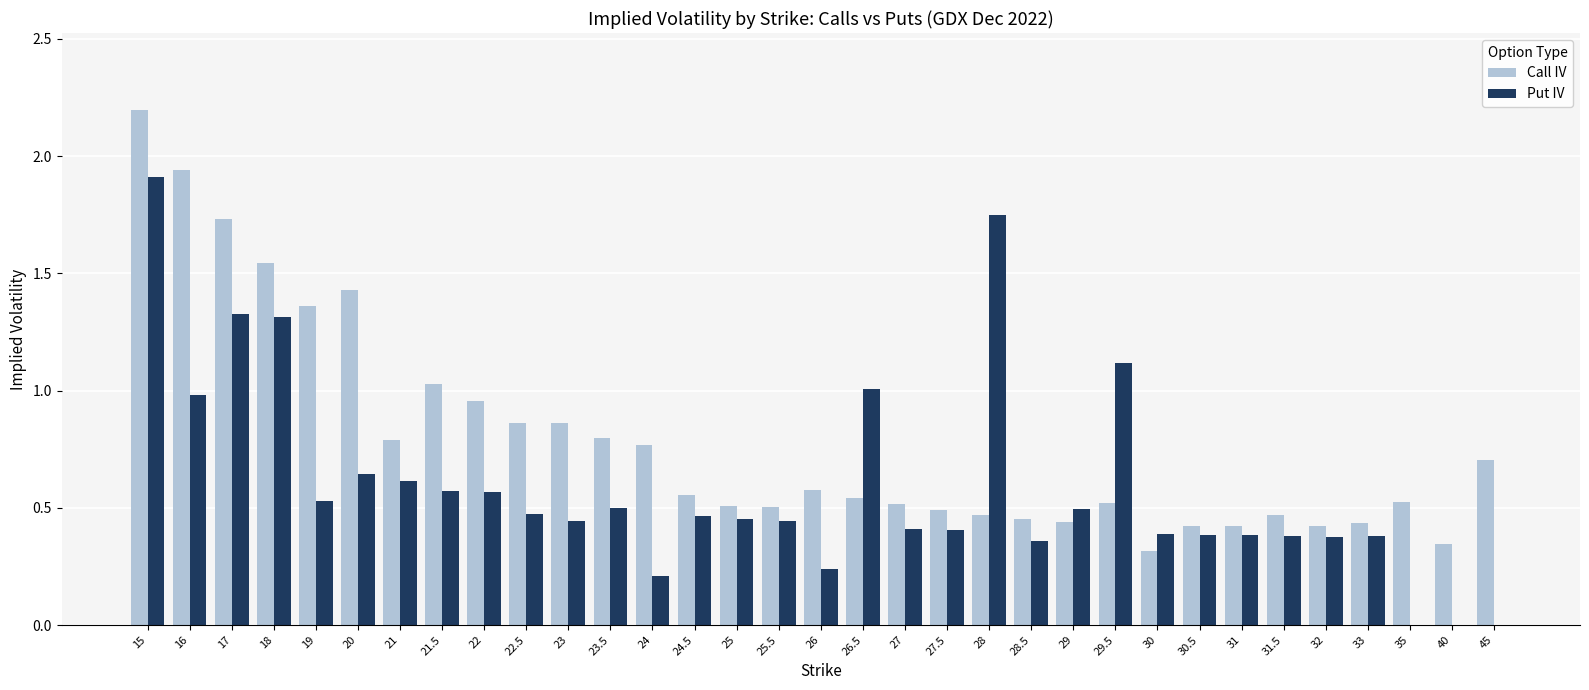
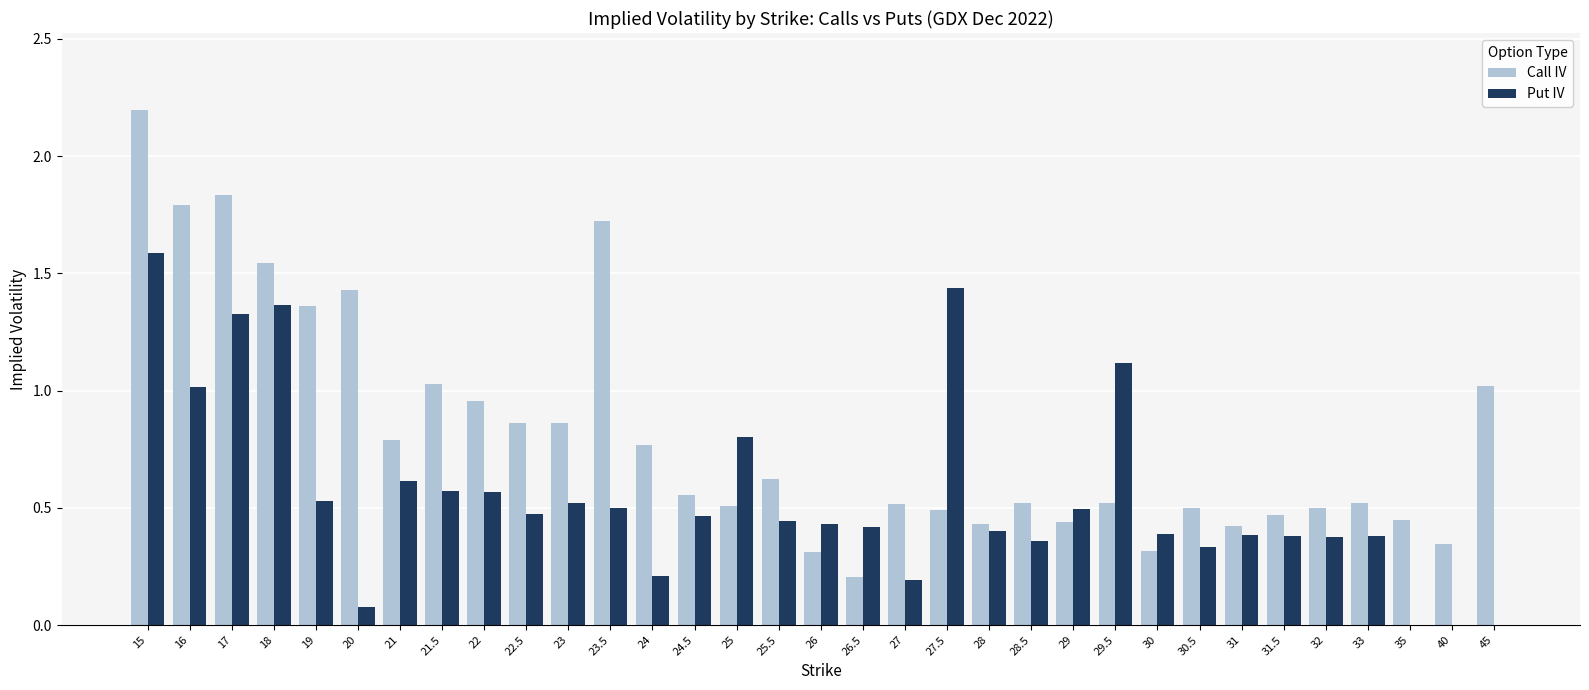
  {
    "Call IV": {
      "15": 2.20,
-     "16": 1.94,
-     "17": 1.73,
+     "16": 1.79,
+     "17": 1.84,
      "18": 1.54,
      "19": 1.36,
      "20": 1.43,
      "21": 0.79,
      "21.5": 1.03,
      "22": 0.96,
      "22.5": 0.86,
      "23": 0.86,
-     "23.5": 0.80,
+     "23.5": 1.73,
      "24": 0.77,
      "24.5": 0.56,
      "25": 0.51,
-     "25.5": 0.50,
-     "26": 0.58,
-     "26.5": 0.54,
+     "25.5": 0.62,
+     "26": 0.31,
+     "26.5": 0.21,
      "27": 0.52,
      "27.5": 0.49,
-     "28": 0.47,
-     "28.5": 0.45,
+     "28": 0.43,
+     "28.5": 0.52,
      "29": 0.44,
      "29.5": 0.52,
      "30": 0.32,
-     "30.5": 0.42,
+     "30.5": 0.50,
      "31": 0.42,
      "31.5": 0.47,
-     "32": 0.43,
-     "33": 0.43,
-     "35": 0.53,
+     "32": 0.50,
+     "33": 0.52,
+     "35": 0.45,
      "40": 0.35,
-     "45": 0.70
+     "45": 1.02
    },
    "Put IV": {
-     "15": 1.91,
-     "16": 0.98,
+     "15": 1.59,
+     "16": 1.02,
      "17": 1.33,
-     "18": 1.31,
+     "18": 1.37,
      "19": 0.53,
-     "20": 0.65,
+     "20": 0.08,
      "21": 0.62,
      "21.5": 0.57,
      "22": 0.57,
      "22.5": 0.48,
-     "23": 0.44,
+     "23": 0.52,
      "23.5": 0.50,
      "24": 0.21,
      "24.5": 0.47,
-     "25": 0.45,
+     "25": 0.80,
      "25.5": 0.44,
-     "26": 0.24,
-     "26.5": 1.01,
-     "27": 0.41,
-     "27.5": 0.41,
-     "28": 1.75,
+     "26": 0.43,
+     "26.5": 0.42,
+     "27": 0.19,
+     "27.5": 1.44,
+     "28": 0.40,
      "28.5": 0.36,
      "29": 0.50,
      "29.5": 1.12,
      "30": 0.39,
-     "30.5": 0.38,
+     "30.5": 0.33,
      "31": 0.38,
      "31.5": 0.38,
      "32": 0.38,
      "33": 0.38,
      "35": 0.00,
      "40": 0.00,
      "45": 0.00
    }
  }
